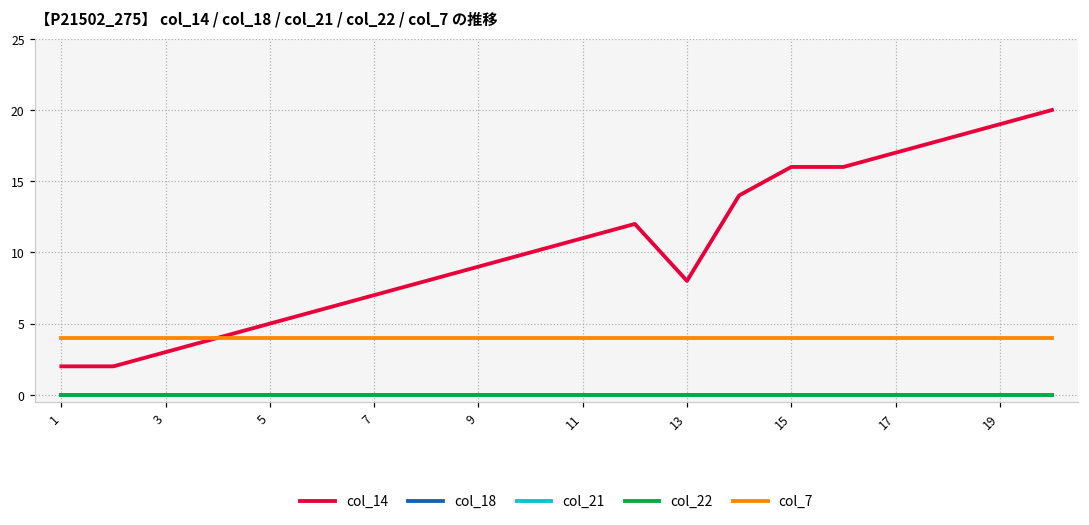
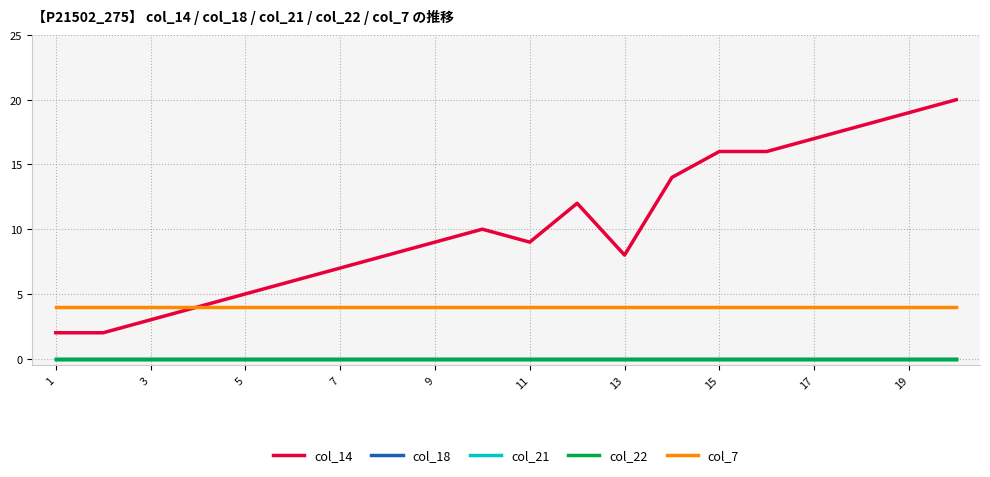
  {
    "col_14": {
      "1": 2,
      "3": 3,
      "5": 5,
      "7": 7,
      "9": 9,
-     "11": 11,
+     "11": 9,
      "13": 8,
      "15": 16,
      "17": 17,
      "19": 19
    },
    "col_22": {
      "1": 0,
      "3": 0,
      "5": 0,
      "7": 0,
      "9": 0,
      "11": 0,
      "13": 0,
      "15": 0,
      "17": 0,
      "19": 0
    },
    "col_7": {
      "1": 4,
      "3": 4,
      "5": 4,
      "7": 4,
      "9": 4,
      "11": 4,
      "13": 4,
      "15": 4,
      "17": 4,
      "19": 4
    }
  }
